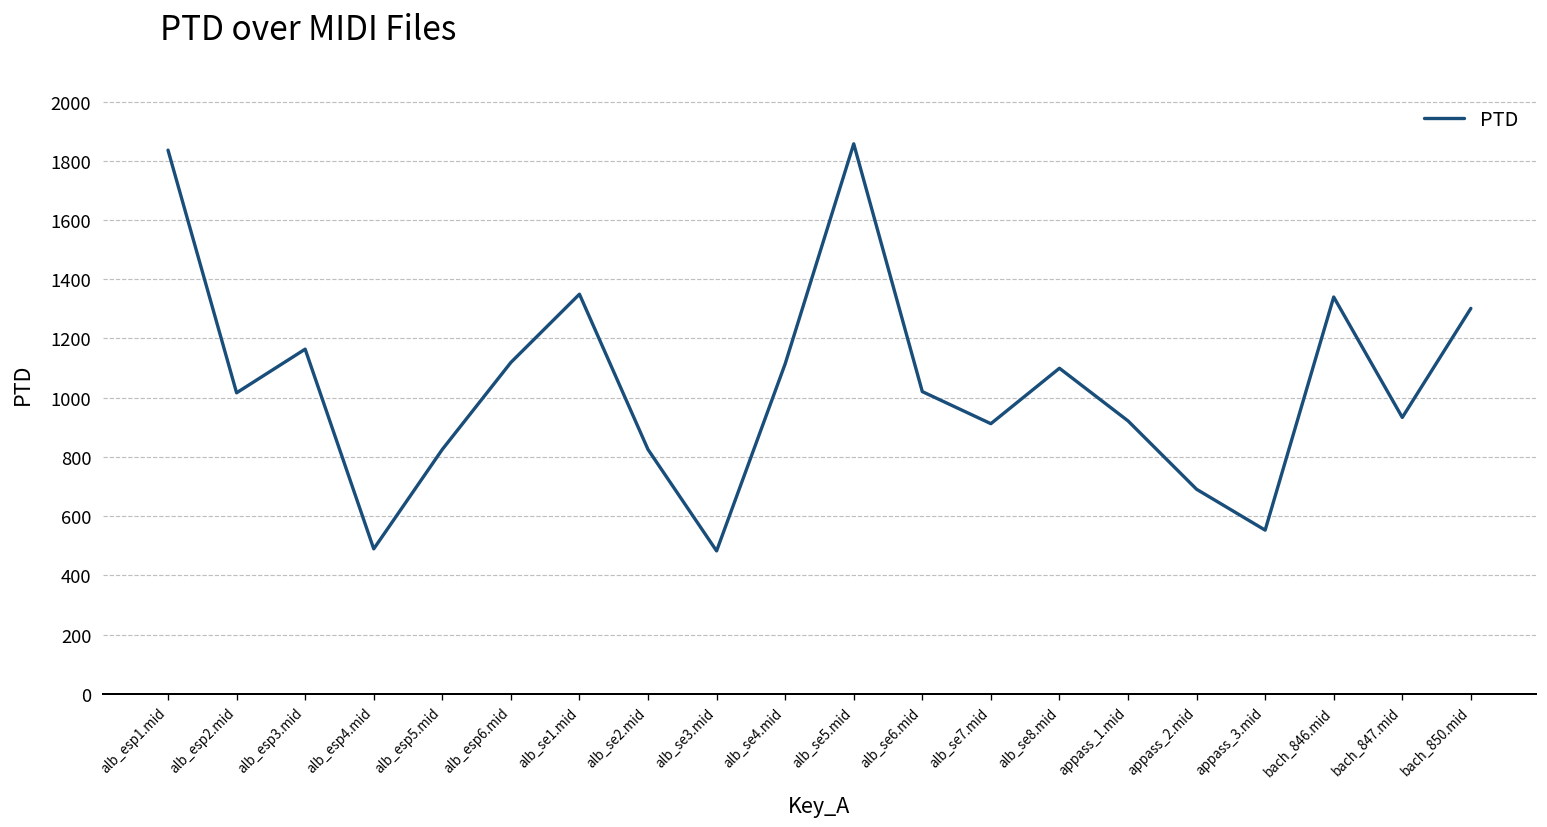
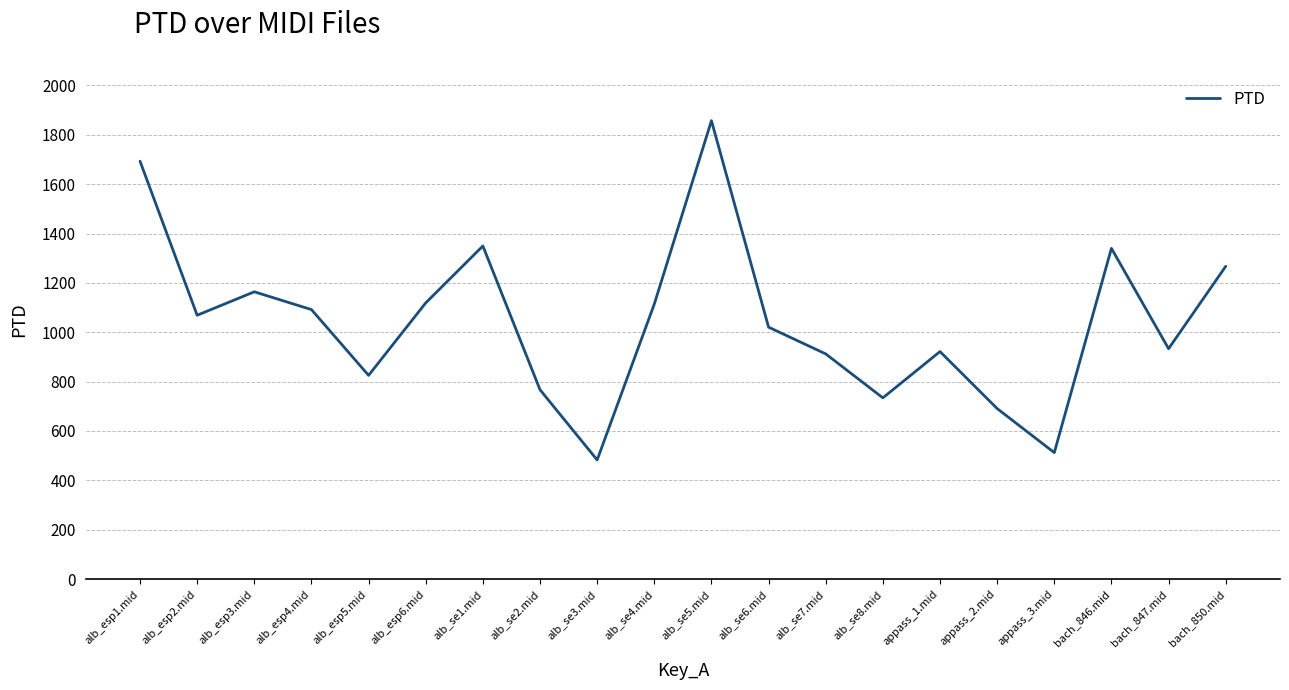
  {
-   "alb_esp1.mid": 1840,
-   "alb_esp2.mid": 1020,
+   "alb_esp1.mid": 1690,
+   "alb_esp2.mid": 1070,
    "alb_esp3.mid": 1160,
-   "alb_esp4.mid": 490,
+   "alb_esp4.mid": 1090,
    "alb_esp5.mid": 830,
    "alb_esp6.mid": 1120,
    "alb_se1.mid": 1350,
-   "alb_se2.mid": 830,
+   "alb_se2.mid": 770,
    "alb_se3.mid": 480,
    "alb_se4.mid": 1110,
    "alb_se5.mid": 1860,
    "alb_se6.mid": 1020,
    "alb_se7.mid": 910,
-   "alb_se8.mid": 1100,
+   "alb_se8.mid": 730,
    "appass_1.mid": 920,
    "appass_2.mid": 690,
-   "appass_3.mid": 550,
+   "appass_3.mid": 510,
    "bach_846.mid": 1340,
    "bach_847.mid": 930,
-   "bach_850.mid": 1300
+   "bach_850.mid": 1270
  }
